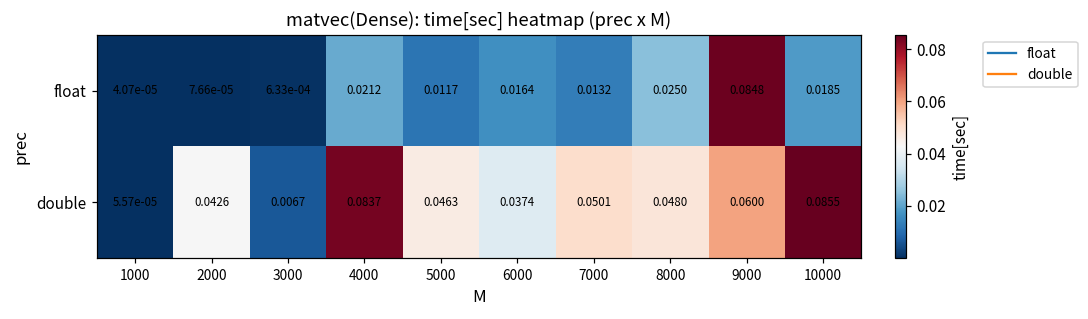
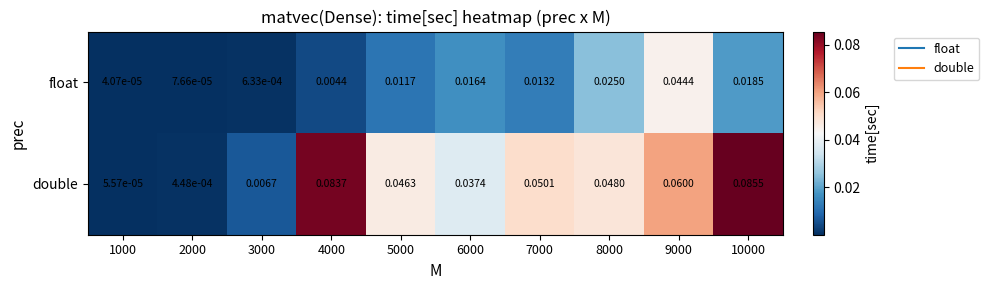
  {
    "float": {
      "1000": "4.07e-05",
      "2000": "7.66e-05",
      "3000": "6.33e-04",
-     "4000": "0.0212",
+     "4000": "0.0044",
      "5000": "0.0117",
      "6000": "0.0164",
      "7000": "0.0132",
      "8000": "0.0250",
-     "9000": "0.0848",
+     "9000": "0.0444",
      "10000": "0.0185"
    },
    "double": {
      "1000": "5.57e-05",
-     "2000": "0.0426",
+     "2000": "4.48e-04",
      "3000": "0.0067",
      "4000": "0.0837",
      "5000": "0.0463",
      "6000": "0.0374",
      "7000": "0.0501",
      "8000": "0.0480",
      "9000": "0.0600",
      "10000": "0.0855"
    }
  }
